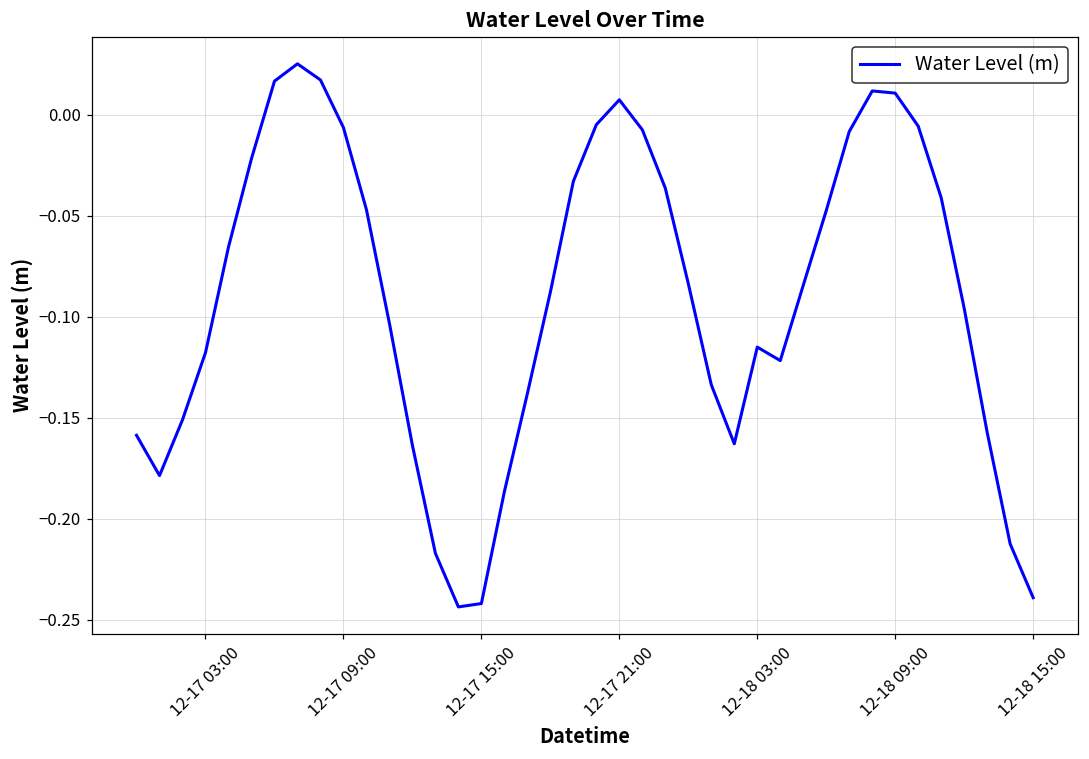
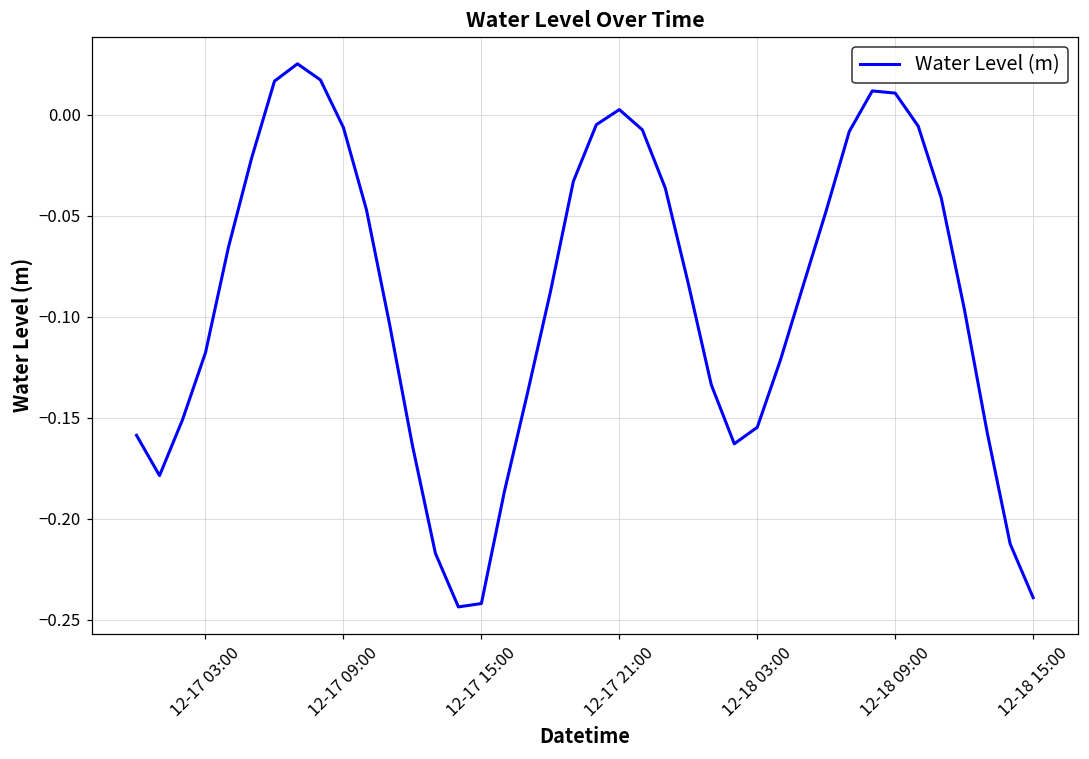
  {
    "12-17 03:00": -0.118,
    "12-17 09:00": -0.006,
    "12-17 15:00": -0.242,
-   "12-17 21:00": 0.007,
-   "12-18 03:00": -0.115,
+   "12-17 21:00": 0.003,
+   "12-18 03:00": -0.155,
    "12-18 09:00": 0.011,
    "12-18 15:00": -0.239
  }
